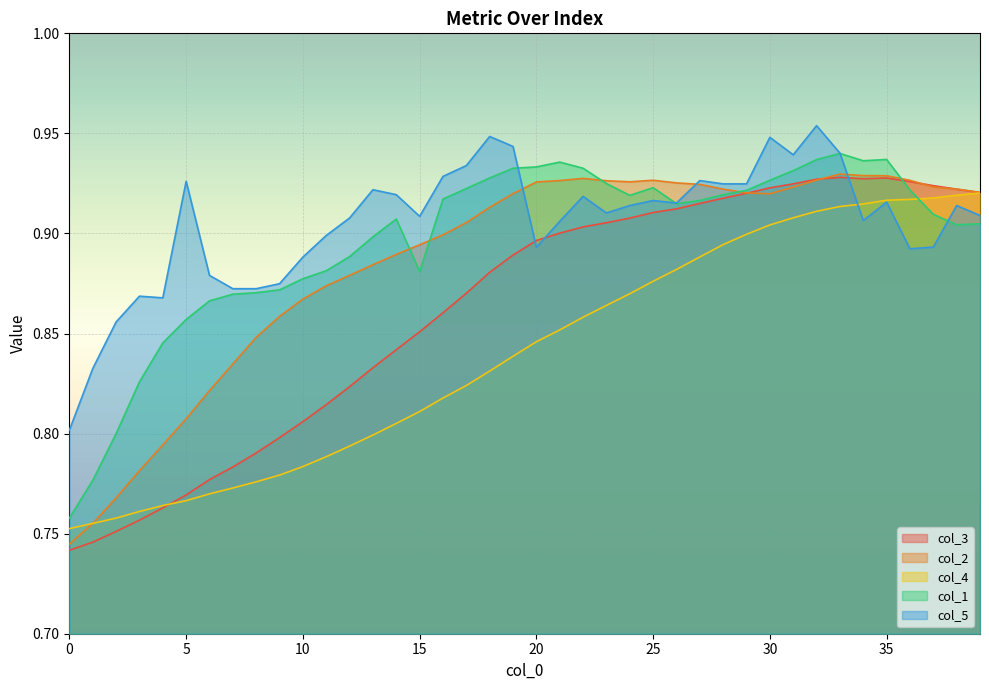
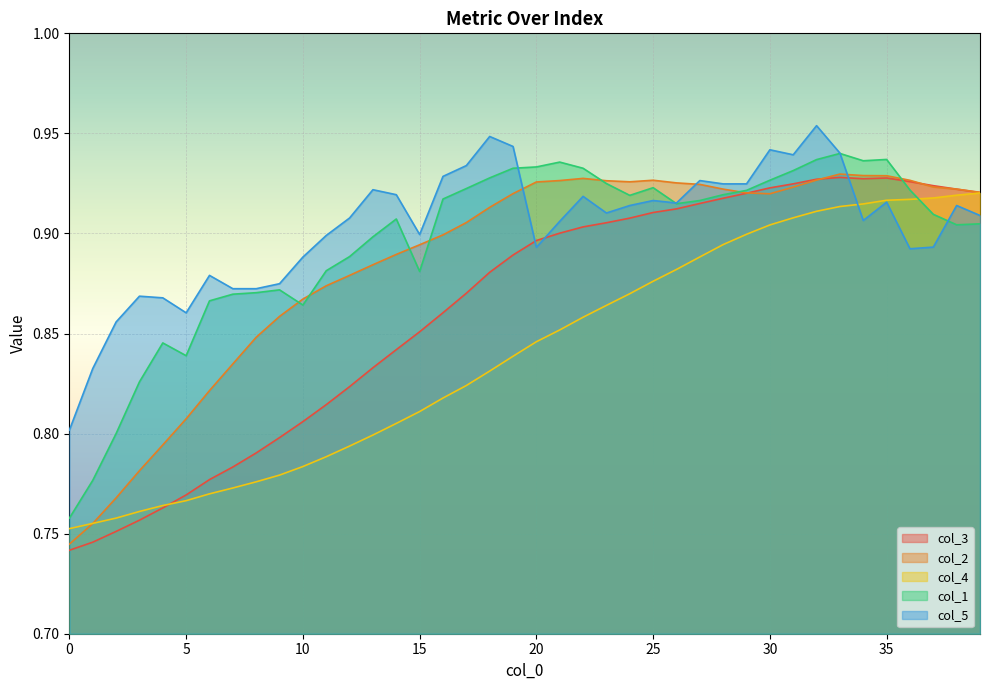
  {
    "col_1": {
      "0": 0.758,
-     "5": 0.857,
-     "10": 0.877,
+     "5": 0.839,
+     "10": 0.864,
      "15": 0.881,
      "20": 0.933,
      "25": 0.923,
      "30": 0.927,
      "35": 0.937
    },
    "col_5": {
      "0": 0.802,
-     "5": 0.926,
+     "5": 0.860,
      "10": 0.888,
-     "15": 0.909,
+     "15": 0.899,
      "20": 0.893,
      "25": 0.916,
-     "30": 0.948
+     "30": 0.942
    }
  }
